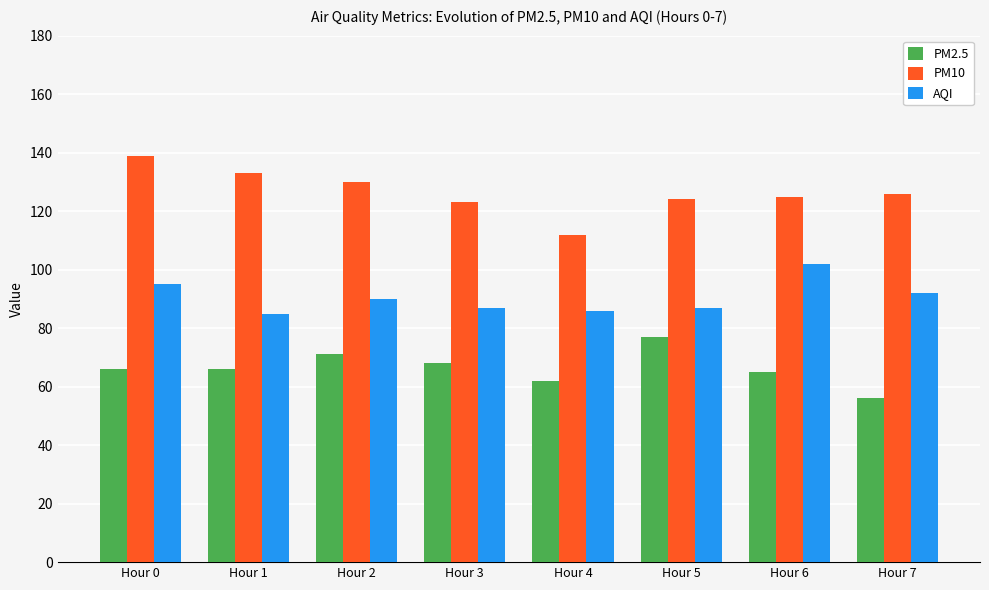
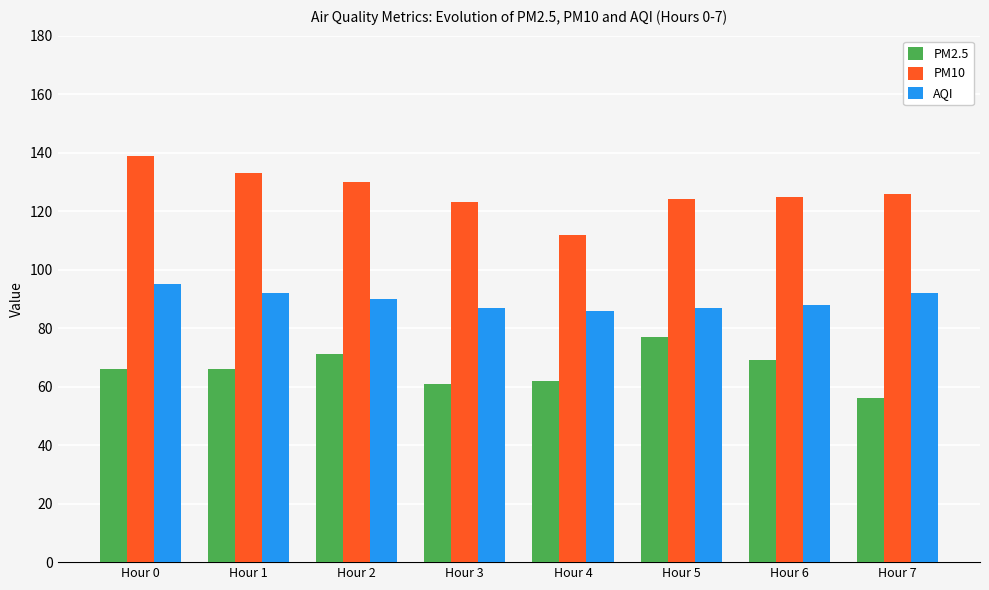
  {
    "PM2.5": {
      "Hour 0": 66,
      "Hour 1": 66,
      "Hour 2": 71,
-     "Hour 3": 68,
+     "Hour 3": 61,
      "Hour 4": 62,
      "Hour 5": 77,
-     "Hour 6": 65,
+     "Hour 6": 69,
      "Hour 7": 56
    },
    "PM10": {
      "Hour 0": 139,
      "Hour 1": 133,
      "Hour 2": 130,
      "Hour 3": 123,
      "Hour 4": 112,
      "Hour 5": 124,
      "Hour 6": 125,
      "Hour 7": 126
    },
    "AQI": {
      "Hour 0": 95,
-     "Hour 1": 85,
+     "Hour 1": 92,
      "Hour 2": 90,
      "Hour 3": 87,
      "Hour 4": 86,
      "Hour 5": 87,
-     "Hour 6": 102,
+     "Hour 6": 88,
      "Hour 7": 92
    }
  }
